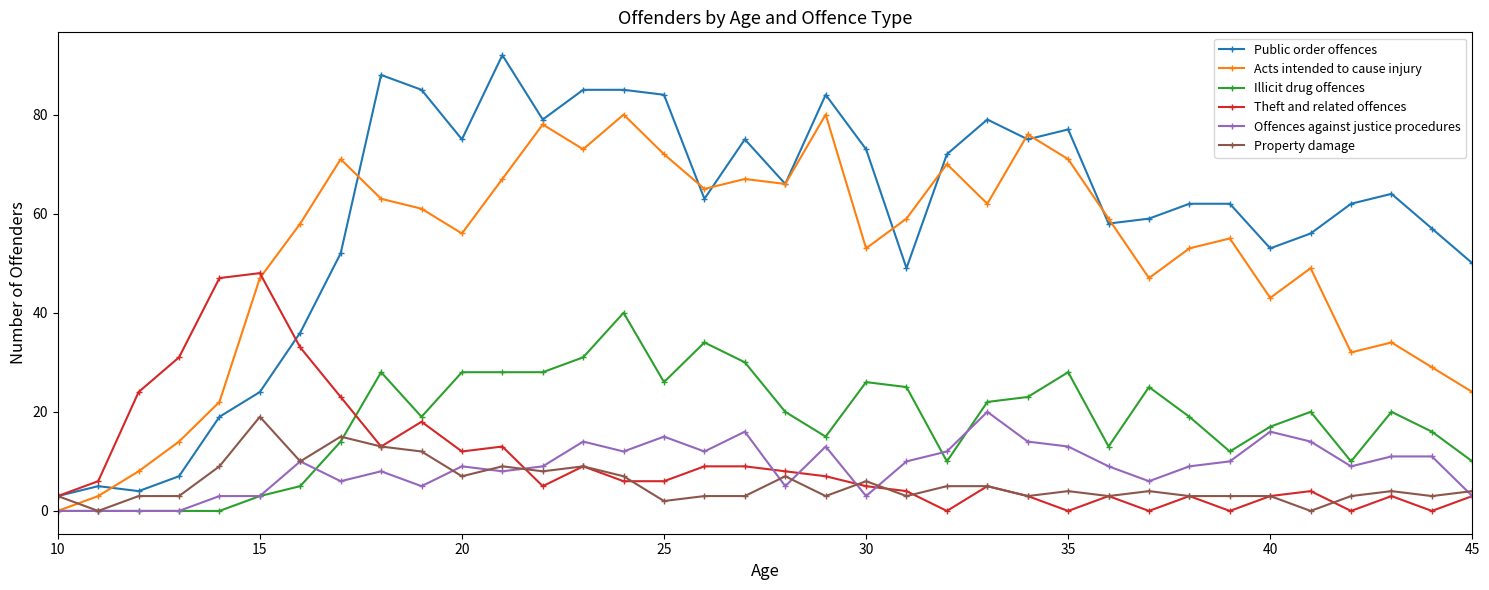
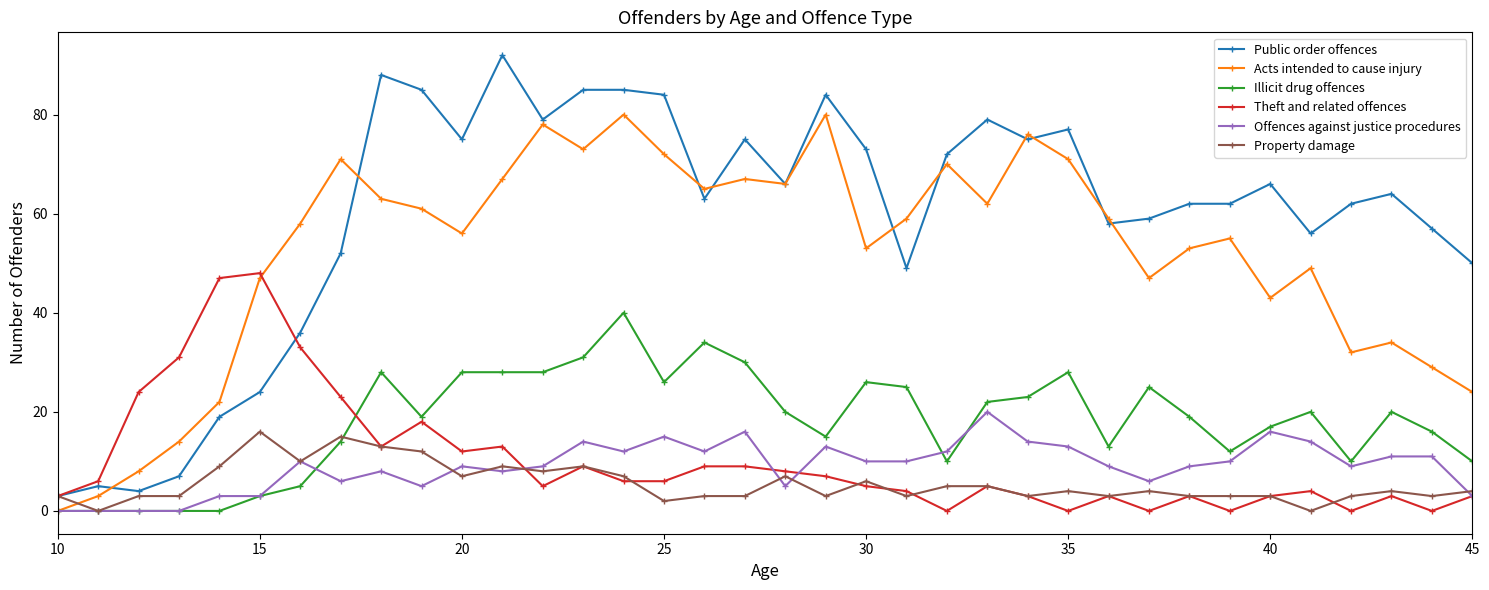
  {
    "Public order offences": {
      "15": 24,
      "20": 75,
      "25": 84,
      "30": 73,
      "35": 77,
-     "40": 53,
+     "40": 66,
      "45": 50
    },
    "Acts intended to cause injury": {
      "15": 47,
      "20": 56,
      "25": 72,
      "30": 53,
      "35": 71,
      "40": 43,
      "45": 24
    },
    "Illicit drug offences": {
      "20": 28,
      "25": 26,
      "30": 26,
      "35": 28,
      "40": 17,
      "45": 10
    },
    "Theft and related offences": {
      "15": 48,
      "20": 12,
      "25": 6,
      "30": 5,
      "35": 0
    },
    "Offences against justice procedures": {
      "20": 9,
      "25": 15,
-     "30": 3,
+     "30": 10,
      "35": 13,
      "40": 16
    },
    "Property damage": {
-     "15": 19,
+     "15": 16,
      "20": 7,
      "25": 2,
      "30": 6,
      "35": 4,
      "45": 4
    }
  }
